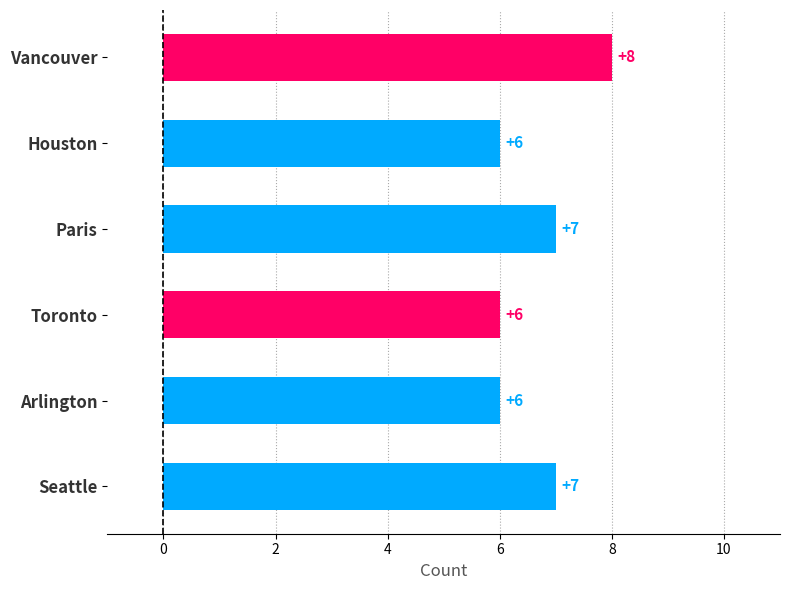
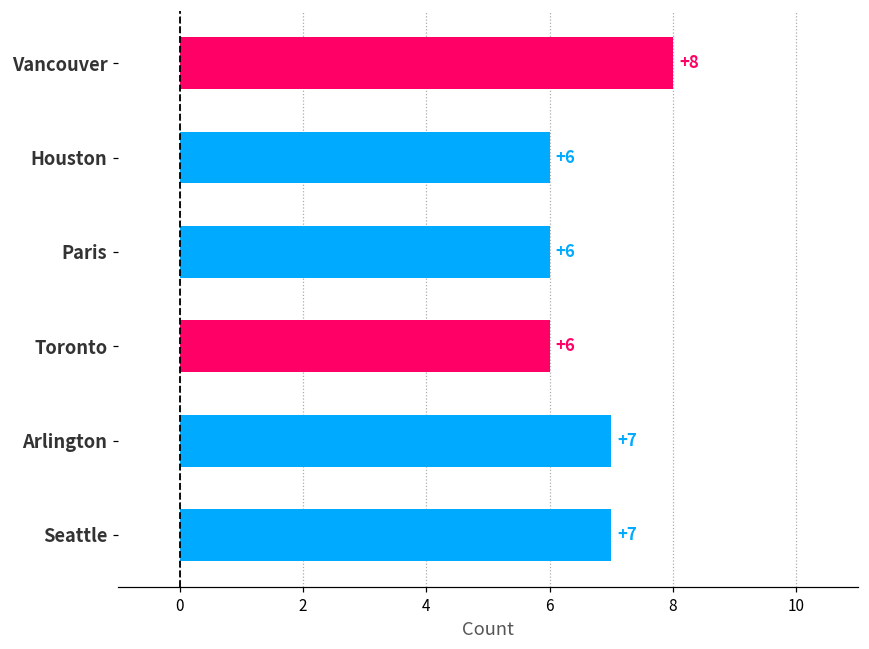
  {
    "Vancouver": "+8",
    "Houston": "+6",
-   "Paris": "+7",
+   "Paris": "+6",
    "Toronto": "+6",
-   "Arlington": "+6",
+   "Arlington": "+7",
    "Seattle": "+7"
  }
